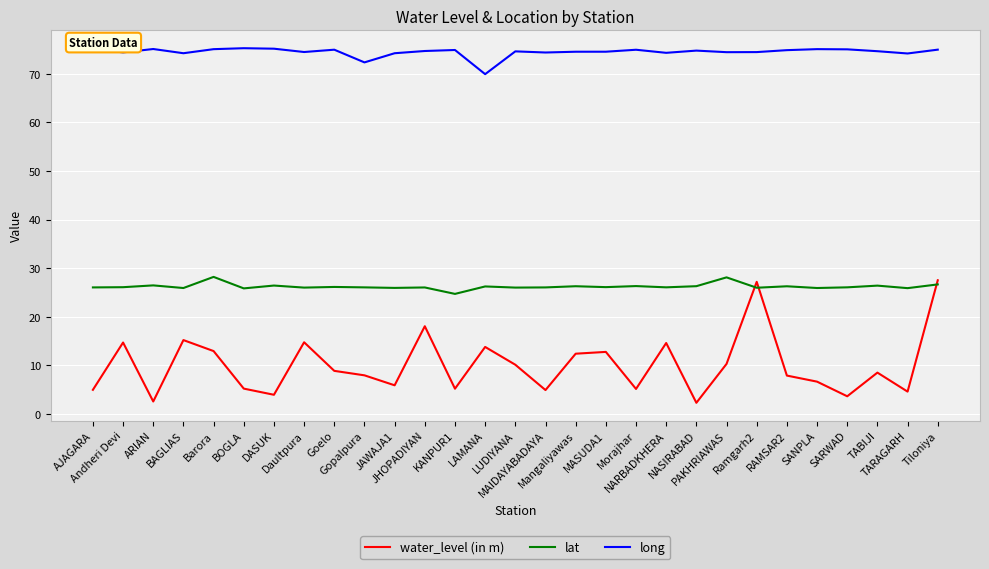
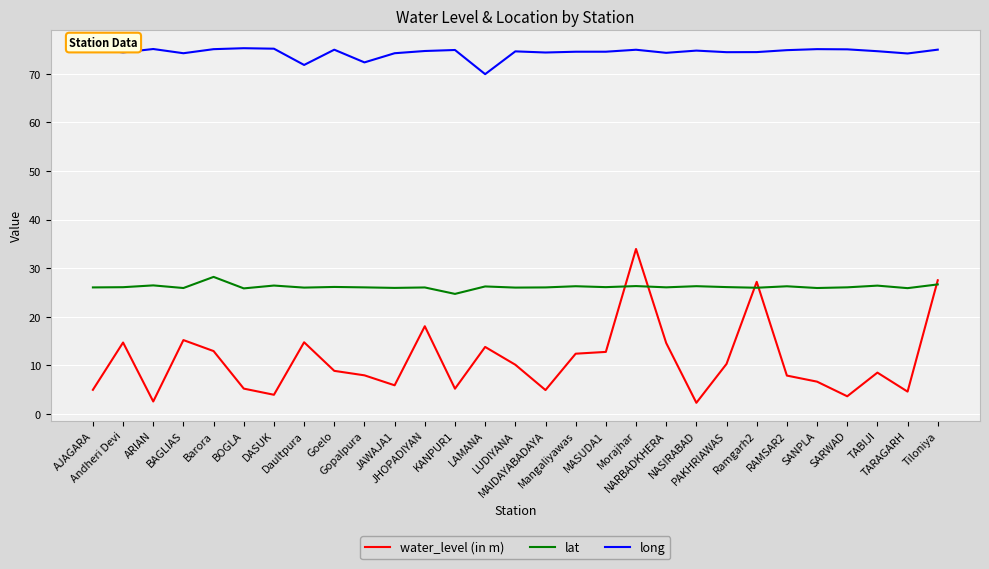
  {
    "water_level (in m)": {
      "AJAGARA": 5,
      "Andheri Devi": 15,
      "ARIAN": 3,
      "BAGLIAS": 15,
      "Barora": 13,
      "BOGLA": 5,
      "DASUK": 4,
      "Daultpura": 15,
      "Goelo": 9,
      "Gopalpura": 8,
      "JAWAJA1": 6,
      "JHOPADIYAN": 18,
      "KANPUR1": 5,
      "LAMANA": 14,
      "LUDIYANA": 10,
      "MAIDAYABADAYA": 5,
      "Mangaliyawas": 12,
      "MASUDA1": 13,
-     "Morajhar": 5,
+     "Morajhar": 34,
      "NARBADKHERA": 15,
      "NASIRABAD": 2,
      "PAKHRIAWAS": 10,
      "Ramgarh2": 27,
      "RAMSAR2": 8,
      "SANPLA": 7,
      "SARWAD": 4,
      "TABIJI": 9,
      "TARAGARH": 5,
      "Tiloniya": 28
    },
    "lat": {
      "AJAGARA": 26,
      "Andheri Devi": 26,
      "ARIAN": 26,
      "BAGLIAS": 26,
      "Barora": 28,
      "BOGLA": 26,
      "DASUK": 26,
      "Daultpura": 26,
      "Goelo": 26,
      "Gopalpura": 26,
      "JAWAJA1": 26,
      "JHOPADIYAN": 26,
      "KANPUR1": 25,
      "LAMANA": 26,
      "LUDIYANA": 26,
      "MAIDAYABADAYA": 26,
      "Mangaliyawas": 26,
      "MASUDA1": 26,
      "Morajhar": 26,
      "NARBADKHERA": 26,
      "NASIRABAD": 26,
-     "PAKHRIAWAS": 28,
+     "PAKHRIAWAS": 26,
      "Ramgarh2": 26,
      "RAMSAR2": 26,
      "SANPLA": 26,
      "SARWAD": 26,
      "TABIJI": 26,
      "TARAGARH": 26,
      "Tiloniya": 27
    },
    "long": {
      "ARIAN": 75,
      "BAGLIAS": 74,
      "Barora": 75,
      "BOGLA": 75,
      "DASUK": 75,
-     "Daultpura": 74,
+     "Daultpura": 72,
      "Goelo": 75,
      "Gopalpura": 72,
      "JAWAJA1": 74,
      "JHOPADIYAN": 75,
      "KANPUR1": 75,
      "LAMANA": 70,
      "LUDIYANA": 75,
      "MAIDAYABADAYA": 74,
      "Mangaliyawas": 75,
      "MASUDA1": 75,
      "Morajhar": 75,
      "NARBADKHERA": 74,
      "NASIRABAD": 75,
      "PAKHRIAWAS": 74,
      "Ramgarh2": 74,
      "RAMSAR2": 75,
      "SANPLA": 75,
      "SARWAD": 75,
      "TABIJI": 75,
      "TARAGARH": 74,
      "Tiloniya": 75
    }
  }
